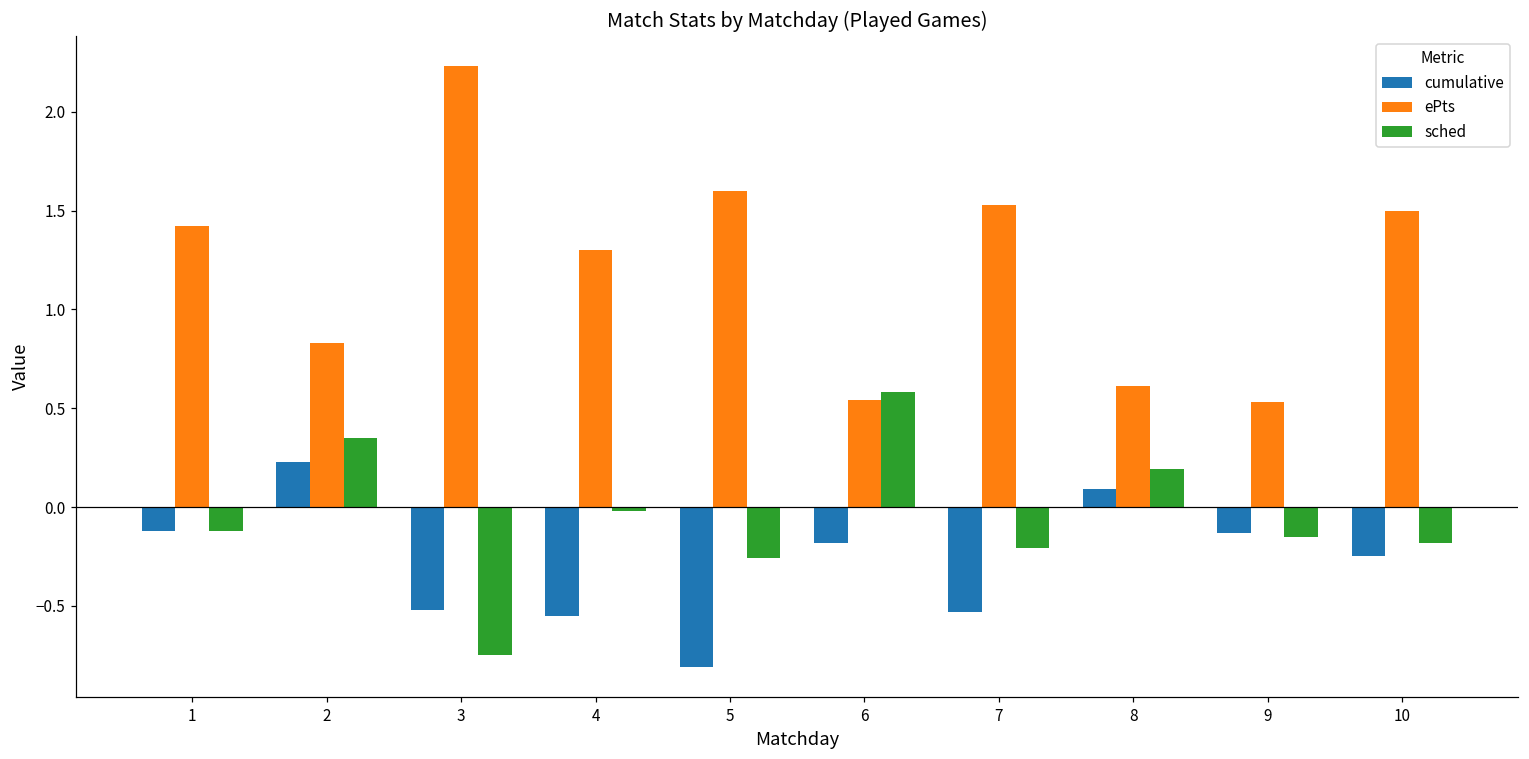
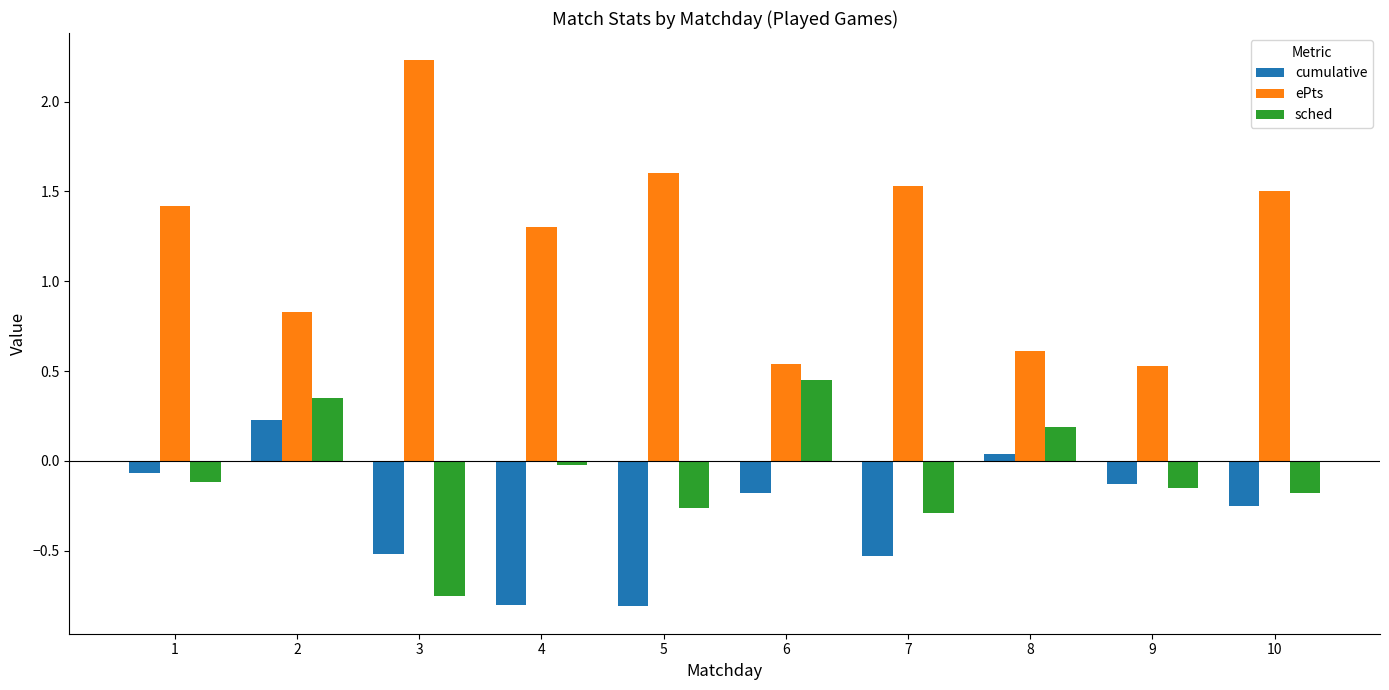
  {
    "cumulative": {
-     "1": -0.12,
+     "1": -0.07,
      "2": 0.23,
      "3": -0.52,
-     "4": -0.55,
+     "4": -0.80,
      "5": -0.81,
      "6": -0.18,
      "7": -0.53,
-     "8": 0.09,
+     "8": 0.04,
      "9": -0.13,
      "10": -0.25
    },
    "ePts": {
      "1": 1.42,
      "2": 0.83,
      "3": 2.23,
      "4": 1.30,
      "5": 1.60,
      "6": 0.54,
      "7": 1.53,
      "8": 0.61,
      "9": 0.53,
      "10": 1.50
    },
    "sched": {
      "1": -0.12,
      "2": 0.35,
      "3": -0.75,
      "4": -0.02,
      "5": -0.26,
-     "6": 0.58,
-     "7": -0.21,
+     "6": 0.45,
+     "7": -0.29,
      "8": 0.19,
      "9": -0.15,
      "10": -0.18
    }
  }
